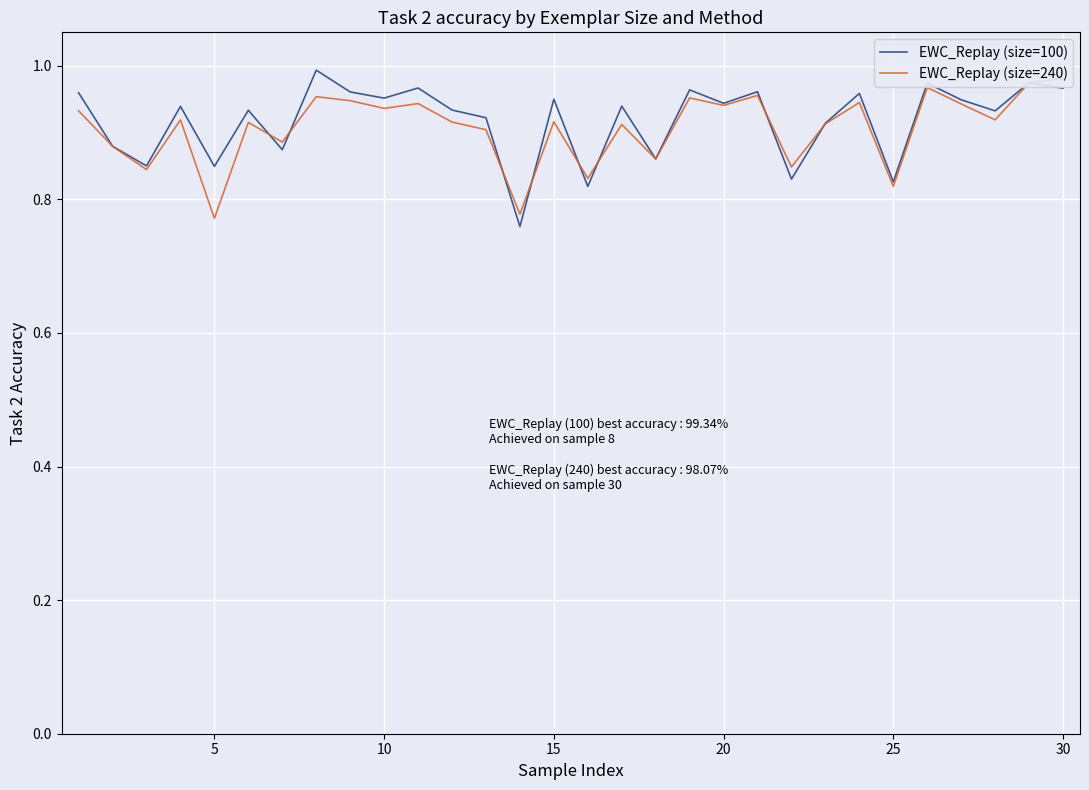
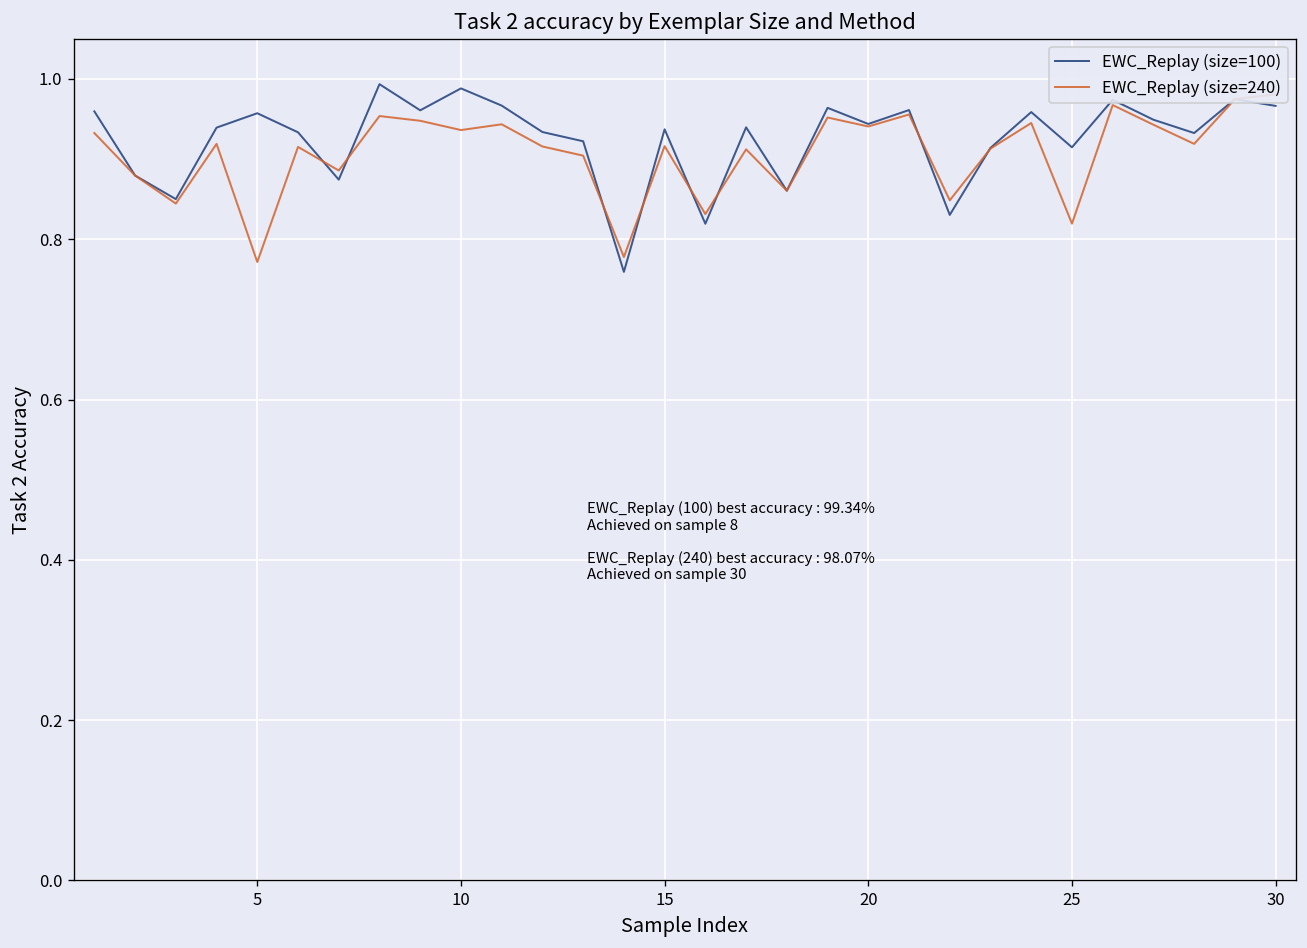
  {
    "EWC_Replay (size=100)": {
-     "5": 0.85,
-     "10": 0.95,
-     "15": 0.95,
-     "25": 0.83,
+     "5": 0.96,
+     "10": 0.99,
+     "15": 0.94,
+     "25": 0.91,
      "30": 0.97
    },
    "EWC_Replay (size=240)": {
      "5": 0.77,
      "10": 0.94,
      "15": 0.92,
      "25": 0.82
    }
  }
